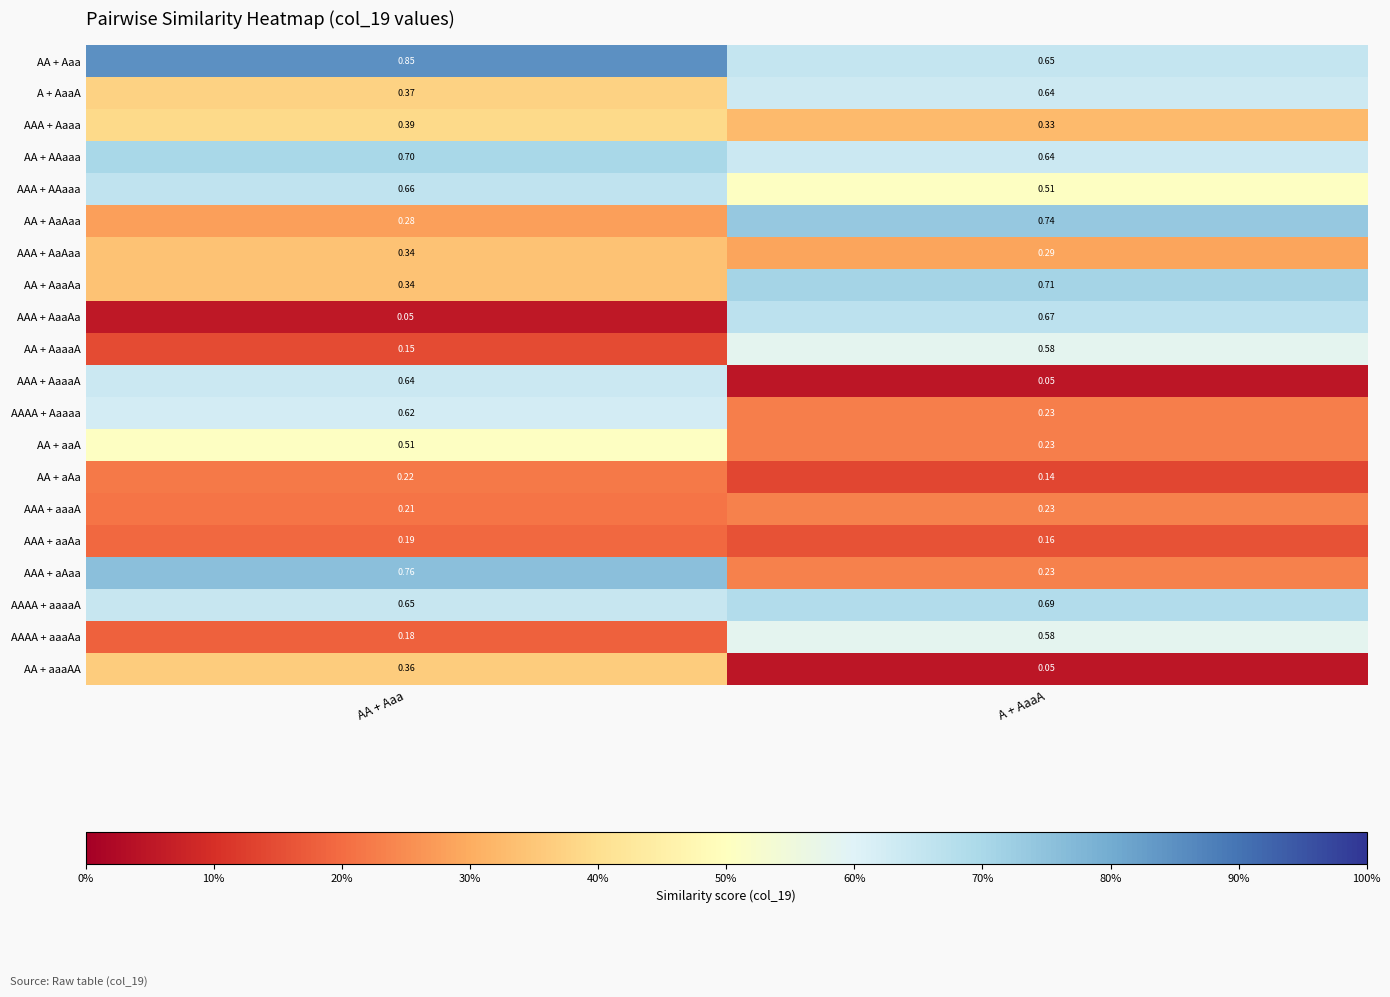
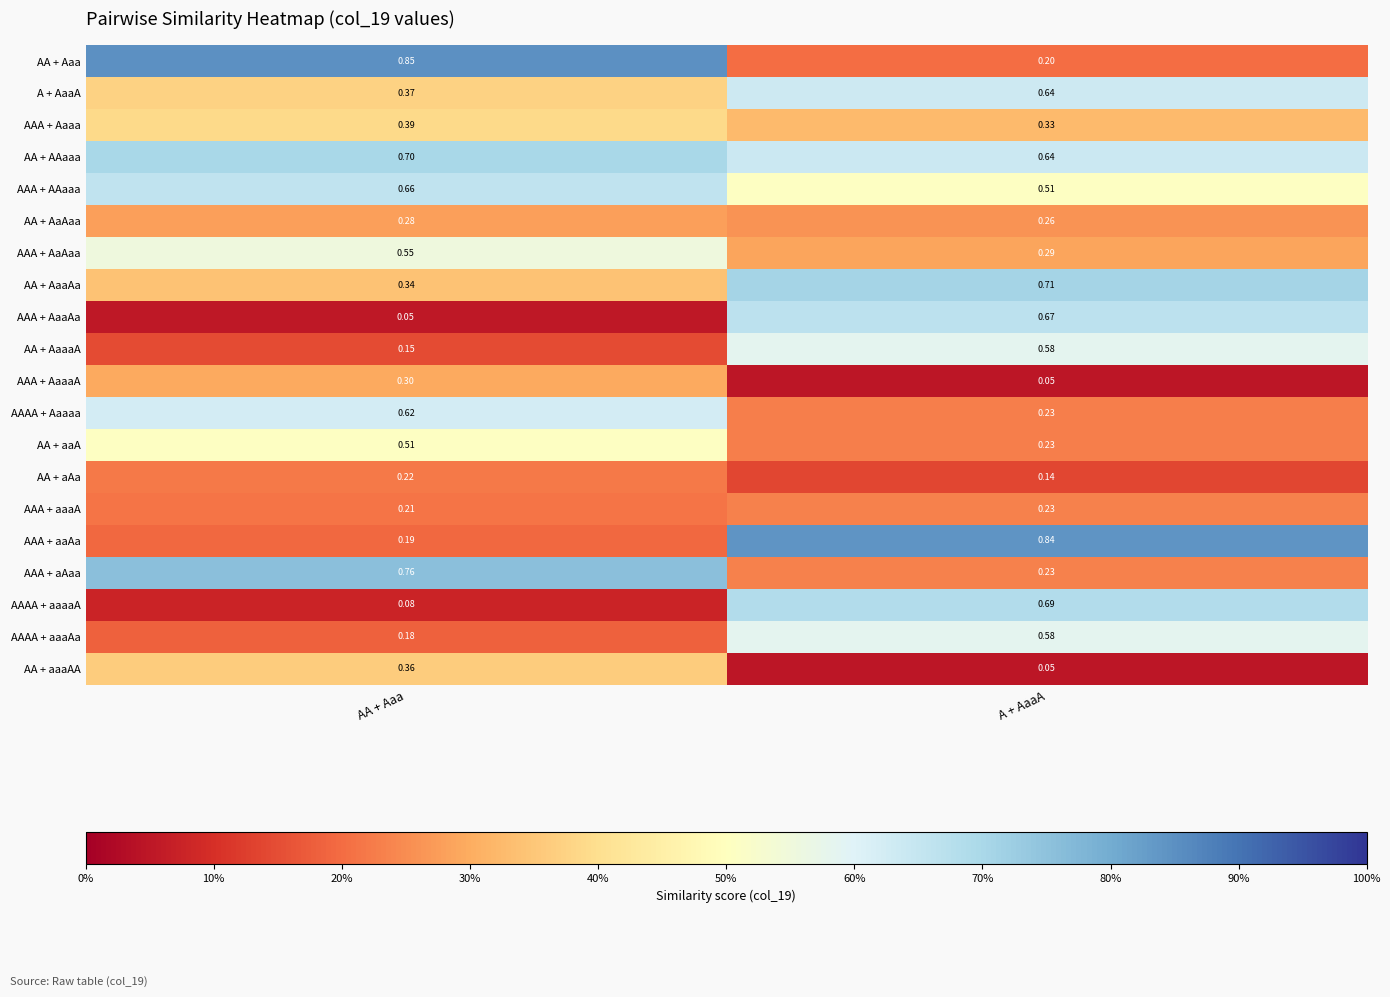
  {
    "AA + Aaa": {
      "AA + Aaa": 0.85,
-     "A + AaaA": 0.65
+     "A + AaaA": 0.20
    },
    "A + AaaA": {
      "AA + Aaa": 0.37,
      "A + AaaA": 0.64
    },
    "AAA + Aaaa": {
      "AA + Aaa": 0.39,
      "A + AaaA": 0.33
    },
    "AA + AAaaa": {
      "AA + Aaa": 0.70,
      "A + AaaA": 0.64
    },
    "AAA + AAaaa": {
      "AA + Aaa": 0.66,
      "A + AaaA": 0.51
    },
    "AA + AaAaa": {
      "AA + Aaa": 0.28,
-     "A + AaaA": 0.74
+     "A + AaaA": 0.26
    },
    "AAA + AaAaa": {
-     "AA + Aaa": 0.34,
+     "AA + Aaa": 0.55,
      "A + AaaA": 0.29
    },
    "AA + AaaAa": {
      "AA + Aaa": 0.34,
      "A + AaaA": 0.71
    },
    "AAA + AaaAa": {
      "AA + Aaa": 0.05,
      "A + AaaA": 0.67
    },
    "AA + AaaaA": {
      "AA + Aaa": 0.15,
      "A + AaaA": 0.58
    },
    "AAA + AaaaA": {
-     "AA + Aaa": 0.64,
+     "AA + Aaa": 0.30,
      "A + AaaA": 0.05
    },
    "AAAA + Aaaaa": {
      "AA + Aaa": 0.62,
      "A + AaaA": 0.23
    },
    "AA + aaA": {
      "AA + Aaa": 0.51,
      "A + AaaA": 0.23
    },
    "AA + aAa": {
      "AA + Aaa": 0.22,
      "A + AaaA": 0.14
    },
    "AAA + aaaA": {
      "AA + Aaa": 0.21,
      "A + AaaA": 0.23
    },
    "AAA + aaAa": {
      "AA + Aaa": 0.19,
-     "A + AaaA": 0.16
+     "A + AaaA": 0.84
    },
    "AAA + aAaa": {
      "AA + Aaa": 0.76,
      "A + AaaA": 0.23
    },
    "AAAA + aaaaA": {
-     "AA + Aaa": 0.65,
+     "AA + Aaa": 0.08,
      "A + AaaA": 0.69
    },
    "AAAA + aaaAa": {
      "AA + Aaa": 0.18,
      "A + AaaA": 0.58
    },
    "AA + aaaAA": {
      "AA + Aaa": 0.36,
      "A + AaaA": 0.05
    }
  }
